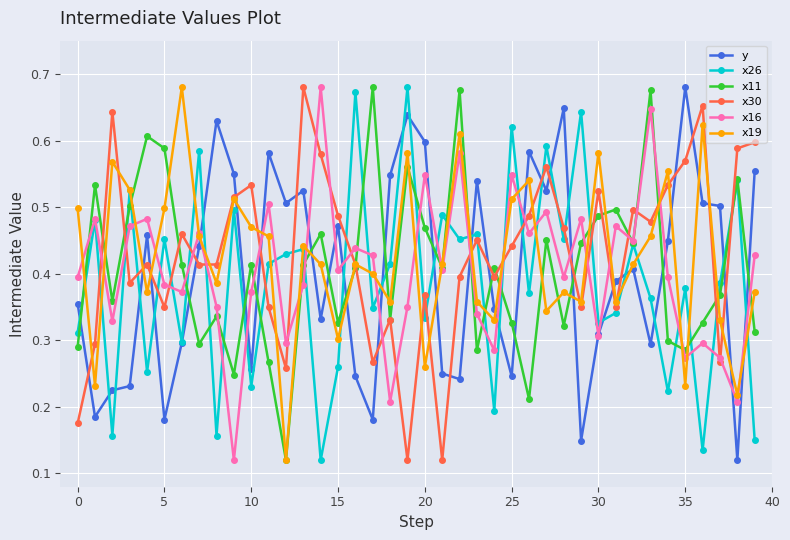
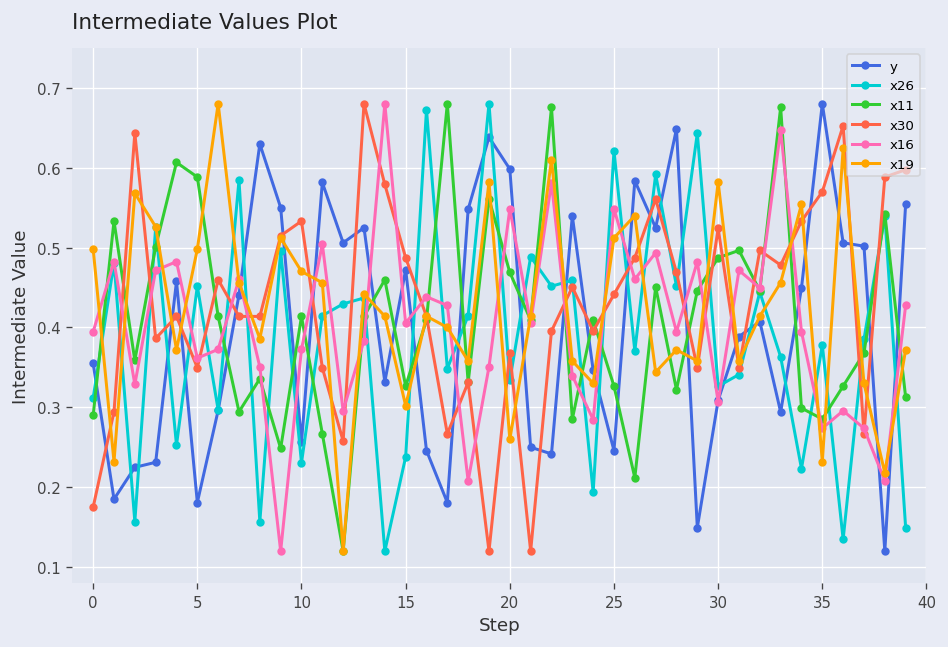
  {
    "y": {
      "0": 0.35,
      "5": 0.18,
      "10": 0.26,
      "15": 0.47,
      "20": 0.60,
      "25": 0.25,
      "35": 0.68
    },
    "x26": {
      "0": 0.31,
      "5": 0.45,
      "10": 0.23,
-     "15": 0.26,
+     "15": 0.24,
      "20": 0.33,
      "25": 0.62,
      "30": 0.33,
      "35": 0.38
    },
    "x11": {
      "0": 0.29,
      "5": 0.59,
      "10": 0.41,
      "15": 0.33,
      "20": 0.47,
      "25": 0.33,
      "30": 0.49,
      "35": 0.29
    },
    "x30": {
      "0": 0.18,
      "5": 0.35,
      "10": 0.53,
      "15": 0.49,
      "20": 0.37,
      "25": 0.44,
      "30": 0.52,
      "35": 0.57
    },
    "x16": {
      "0": 0.39,
-     "5": 0.38,
+     "5": 0.36,
      "10": 0.37,
      "15": 0.41,
      "20": 0.55,
      "25": 0.55,
      "35": 0.27
    },
    "x19": {
      "0": 0.50,
      "5": 0.50,
      "10": 0.47,
      "15": 0.30,
      "20": 0.26,
      "25": 0.51,
      "30": 0.58,
      "35": 0.23
    }
  }
